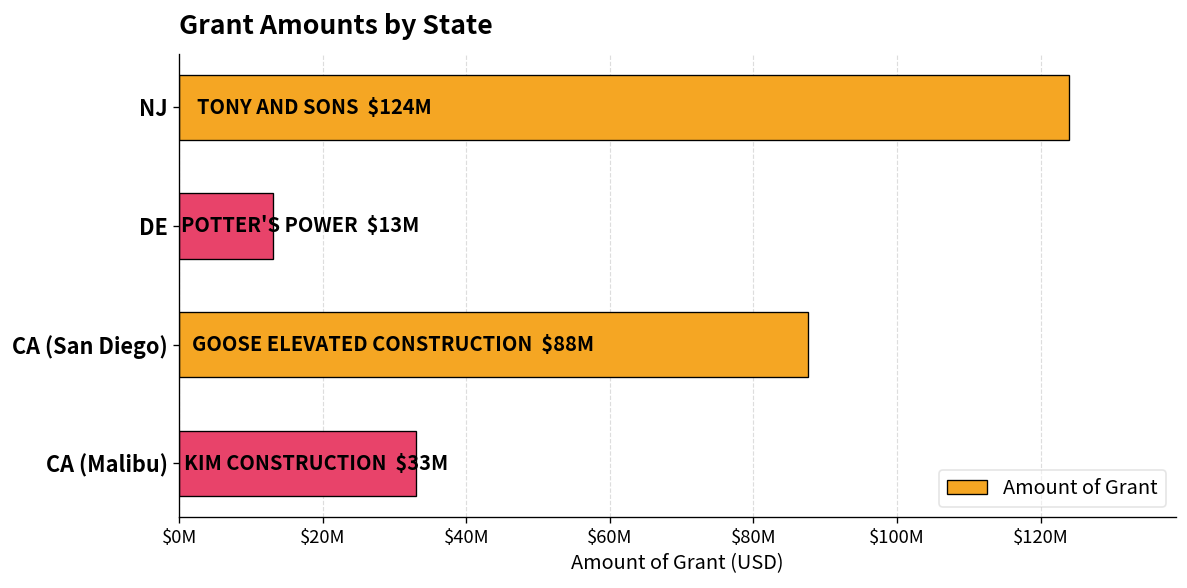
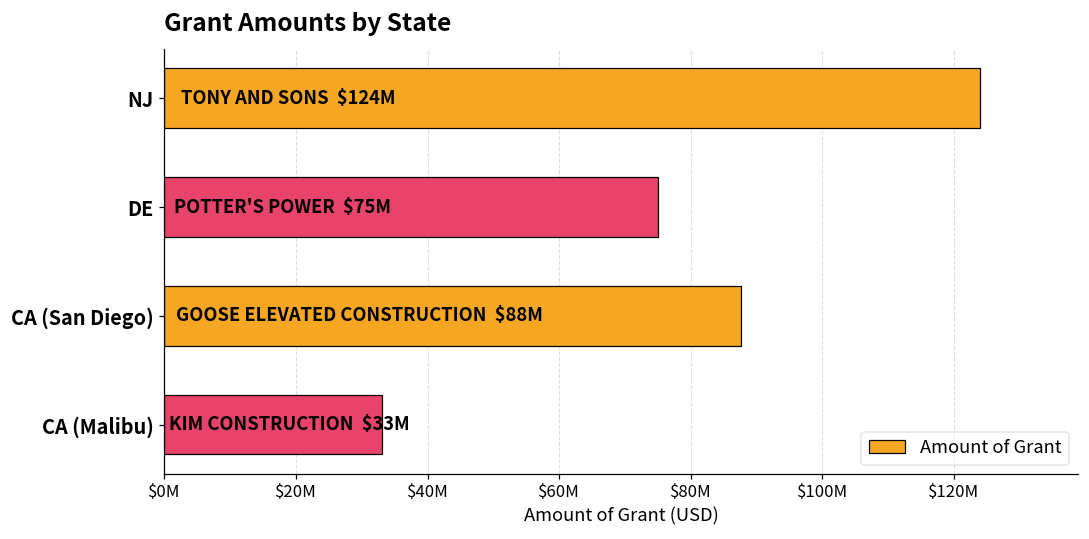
  {
    "NJ": "$124M",
-   "DE": "$13M",
+   "DE": "$75M",
    "CA (San Diego)": "$88M",
    "CA (Malibu)": "$33M"
  }
